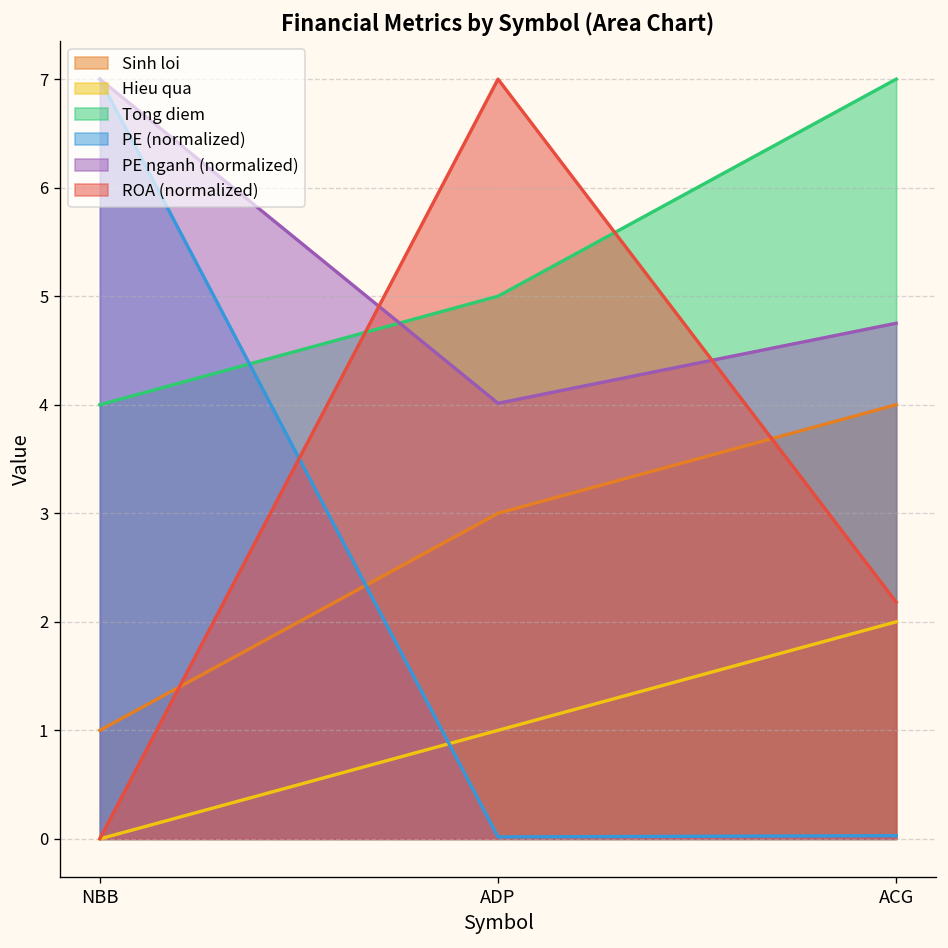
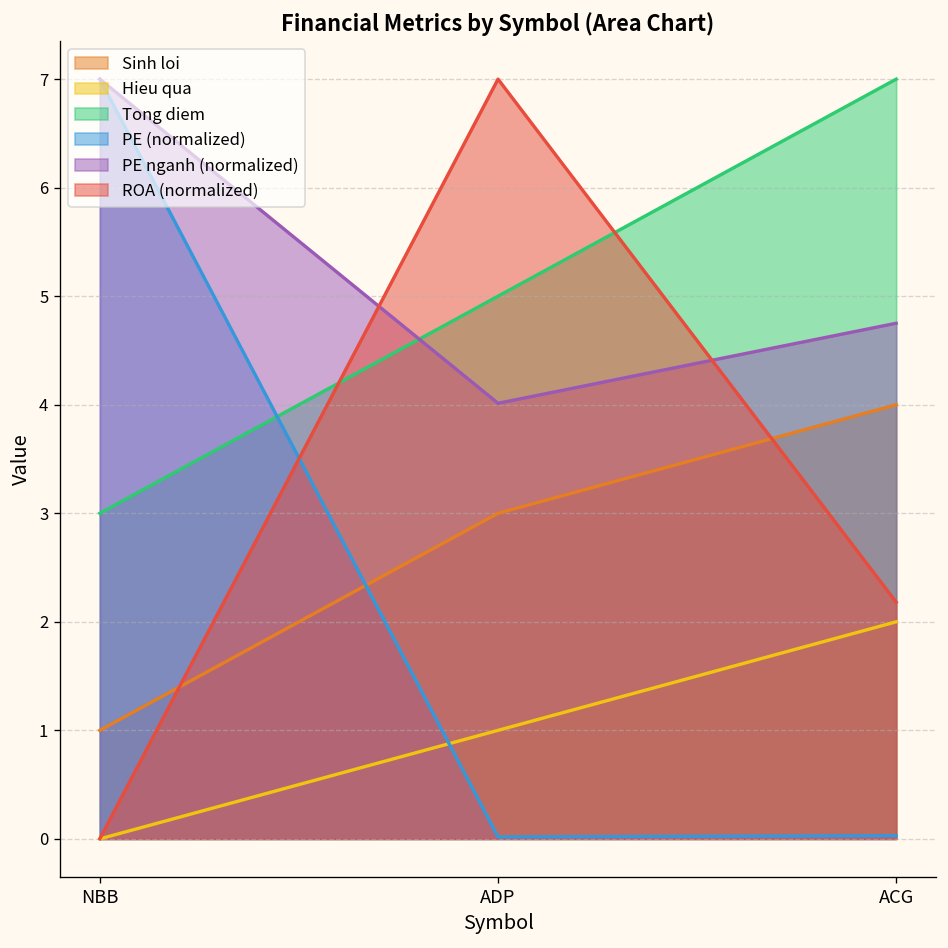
  {
    "Tong diem": {
-     "NBB": 4,
+     "NBB": 3,
      "ADP": 5,
      "ACG": 7
    },
    "PE (normalized)": {
      "ADP": 0,
      "ACG": 0.0
    },
    "PE nganh (normalized)": {
      "ADP": 4,
      "ACG": 4.8
    }
  }
